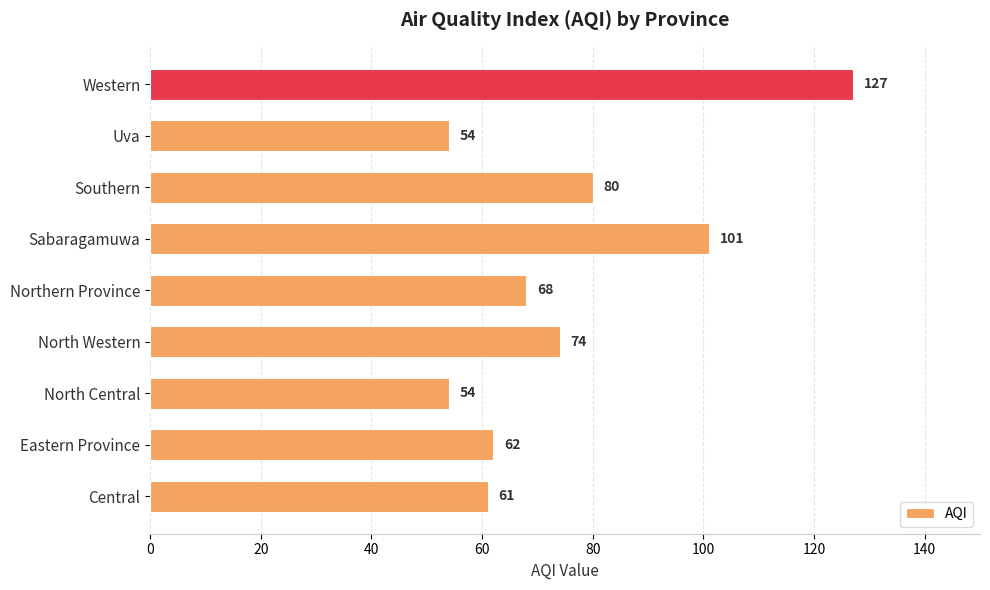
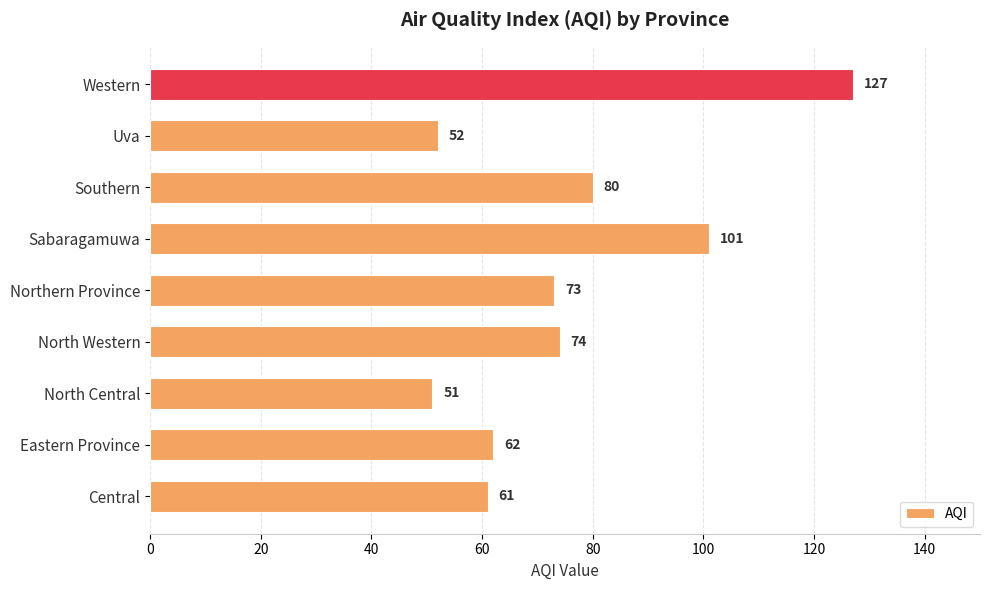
  {
    "Western": 127,
-   "Uva": 54,
+   "Uva": 52,
    "Southern": 80,
    "Sabaragamuwa": 101,
-   "Northern Province": 68,
+   "Northern Province": 73,
    "North Western": 74,
-   "North Central": 54,
+   "North Central": 51,
    "Eastern Province": 62,
    "Central": 61
  }
